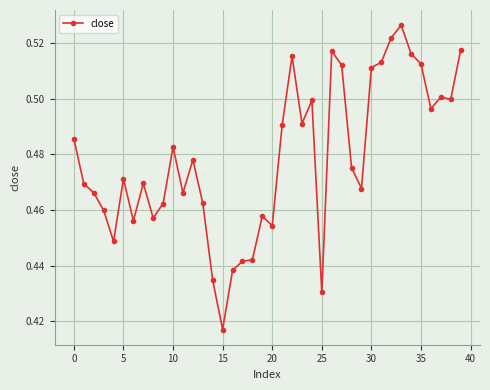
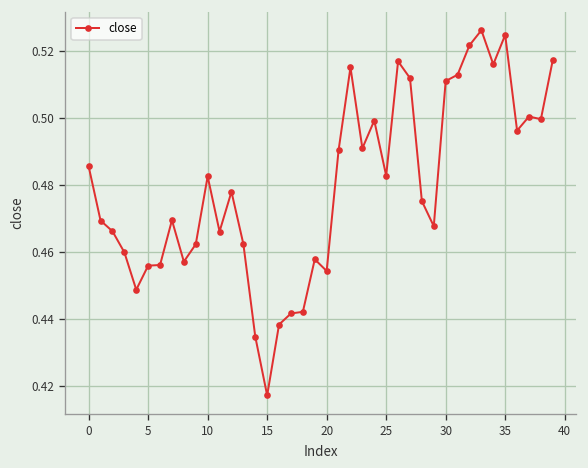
  {
    "0": 0.486,
-   "5": 0.471,
+   "5": 0.456,
    "10": 0.483,
    "15": 0.417,
    "20": 0.454,
-   "25": 0.430,
+   "25": 0.483,
    "30": 0.511,
-   "35": 0.512
+   "35": 0.525
  }
